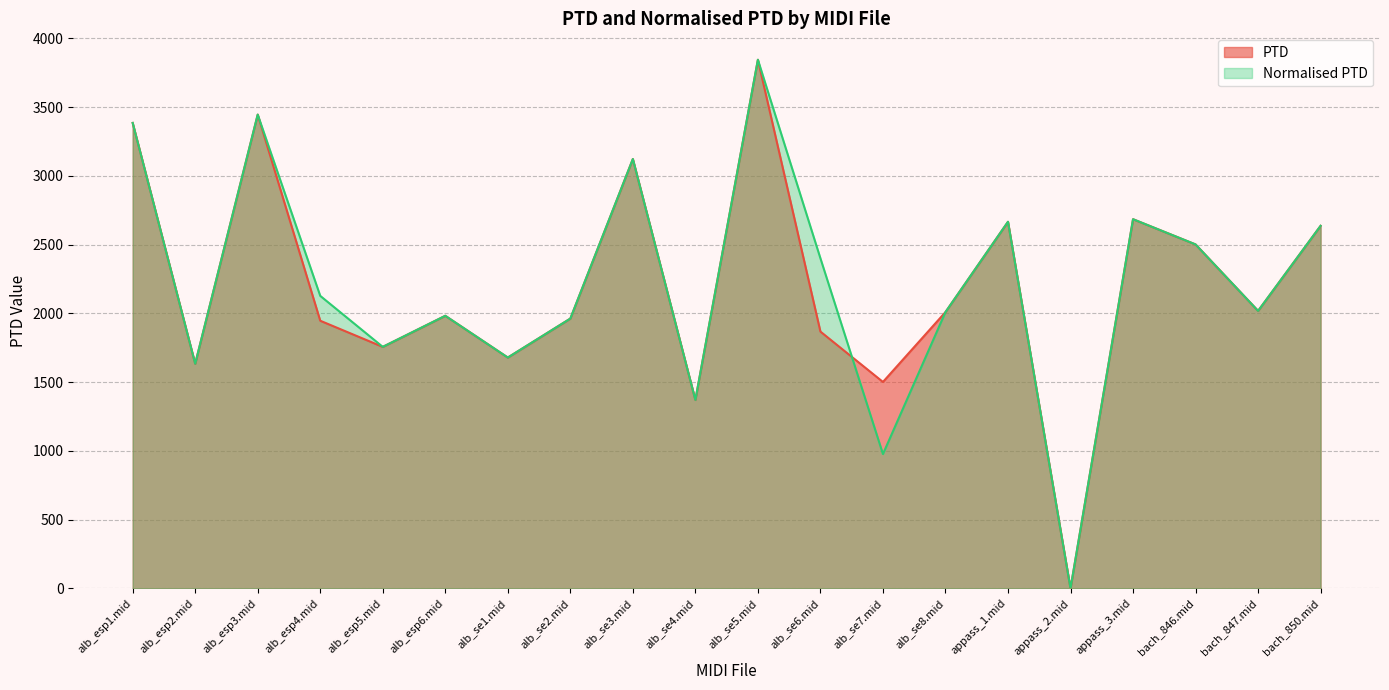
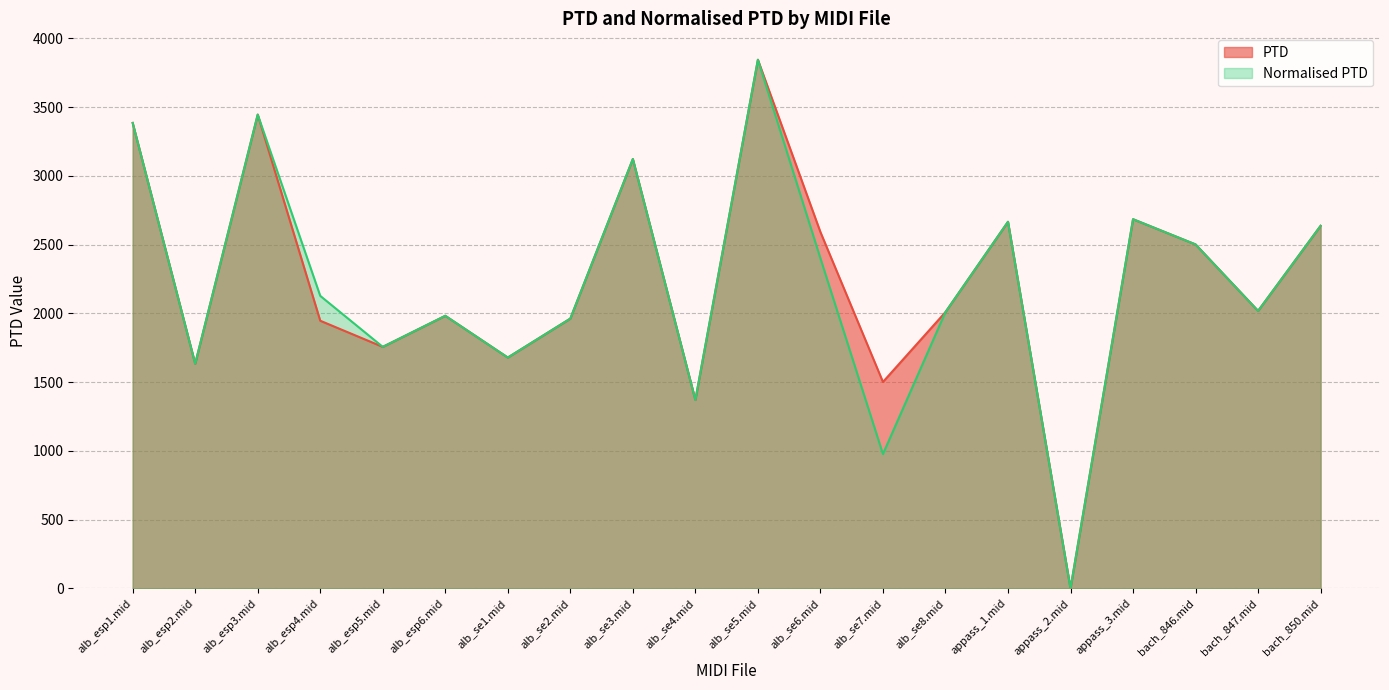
  {
    "PTD": {
      "alb_esp4.mid": 1950,
-     "alb_se6.mid": 1870,
+     "alb_se6.mid": 2590,
      "alb_se7.mid": 1500
    },
    "Normalised PTD": {
      "alb_esp4.mid": 2130,
      "alb_se6.mid": 2400,
      "alb_se7.mid": 980
    }
  }
